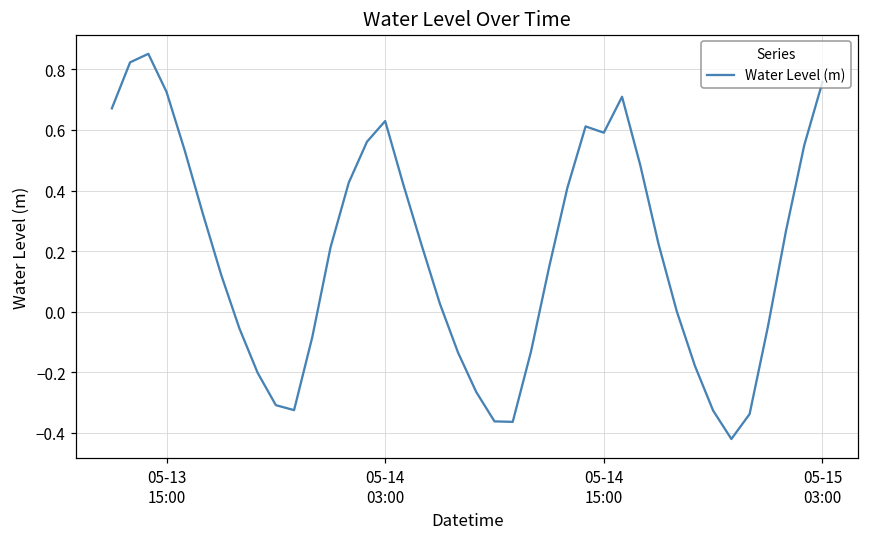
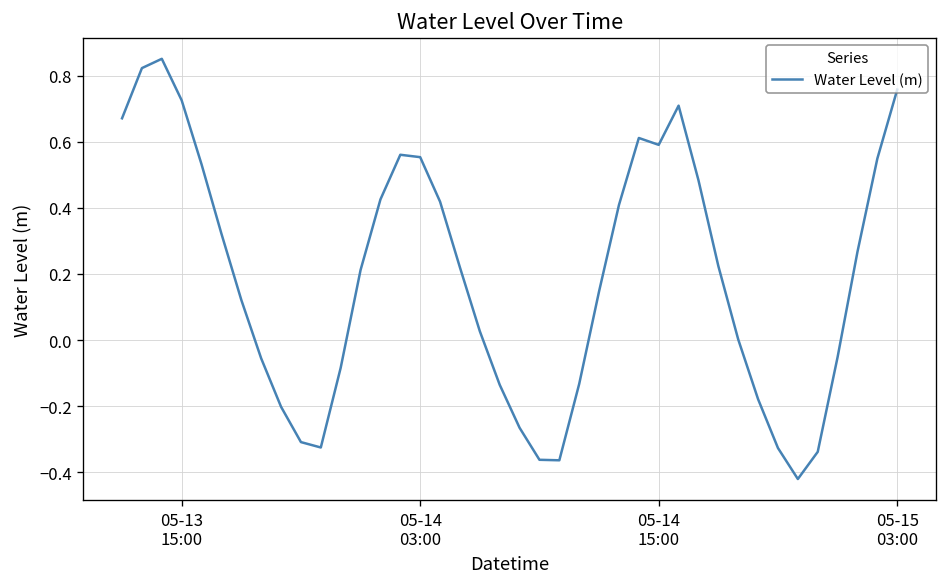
  {
    "05-13 15:00": 0.73,
-   "05-14 03:00": 0.63,
+   "05-14 03:00": 0.55,
    "05-14 15:00": 0.59
  }
